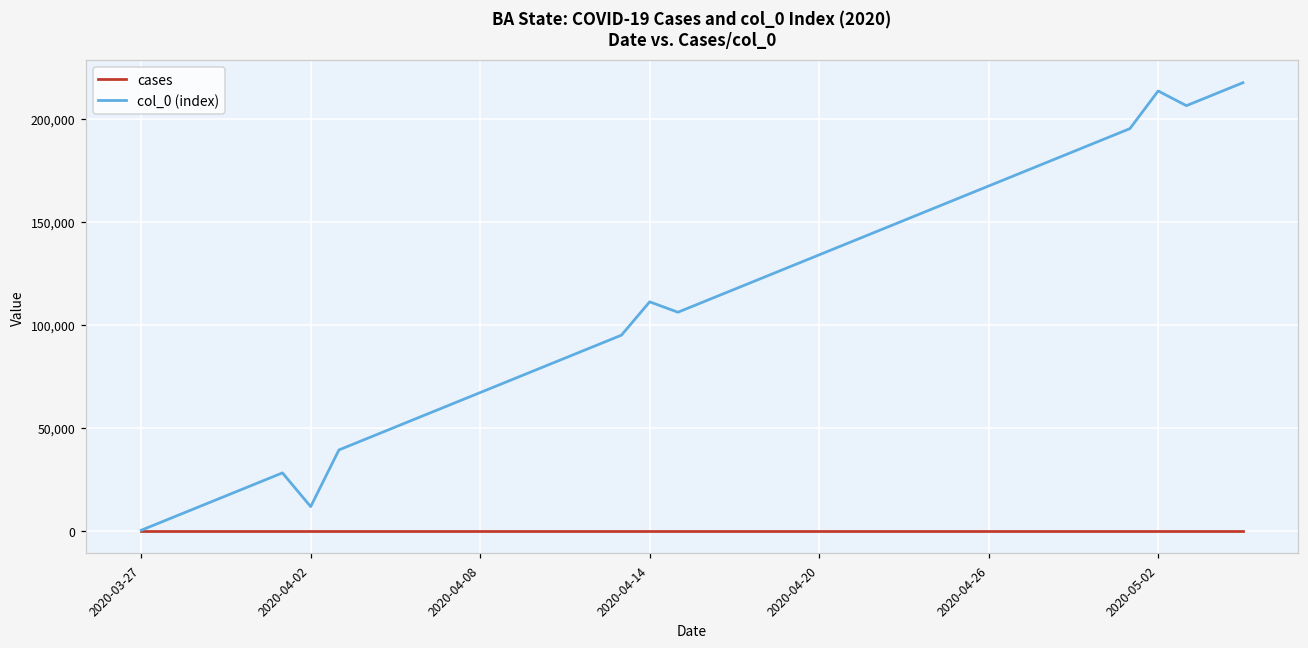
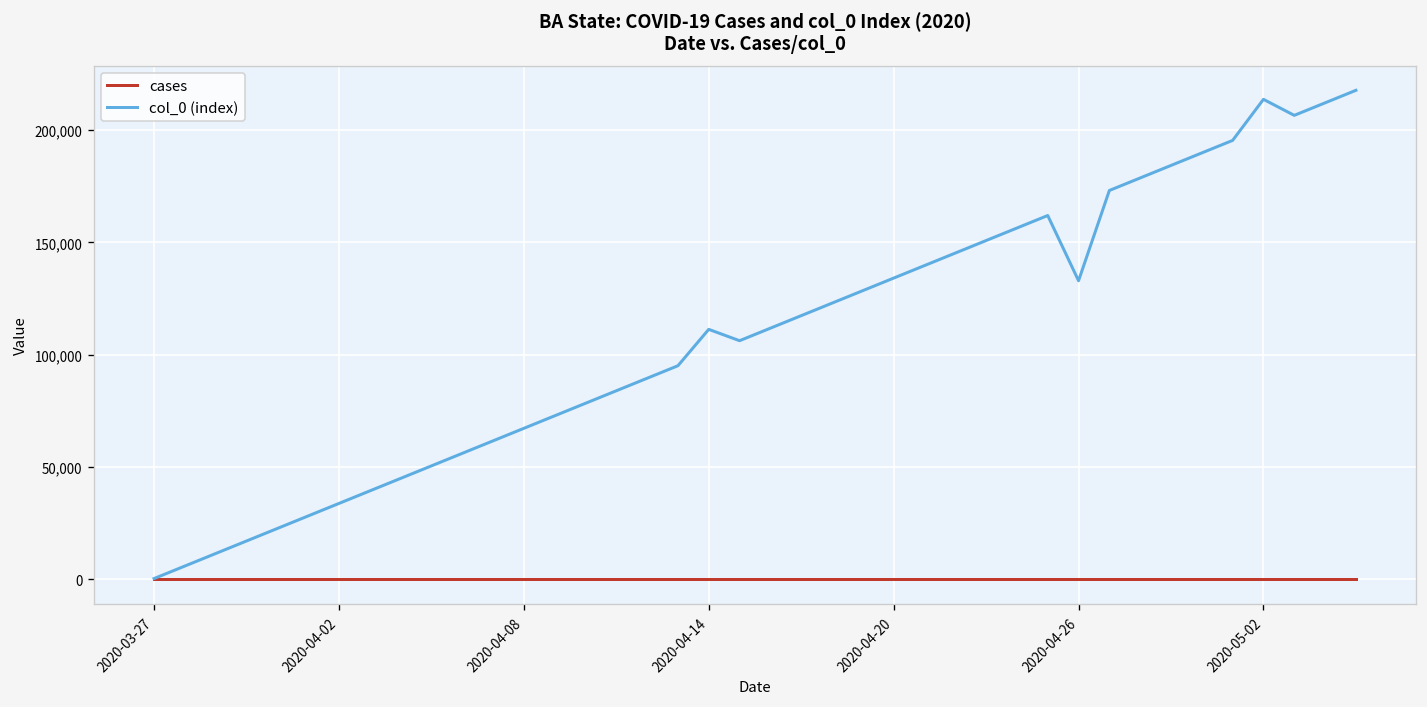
  {
    "cases": {
      "2020-04-02": "0",
      "2020-04-08": "0",
      "2020-04-14": "0",
      "2020-04-20": "0",
      "2020-04-26": "0",
      "2020-05-02": "0"
    },
    "col_0 (index)": {
-     "2020-04-02": "12,000",
+     "2020-04-02": "34,000",
      "2020-04-08": "67,000",
      "2020-04-14": "111,000",
      "2020-04-20": "134,000",
-     "2020-04-26": "167,000",
+     "2020-04-26": "133,000",
      "2020-05-02": "214,000"
    }
  }
